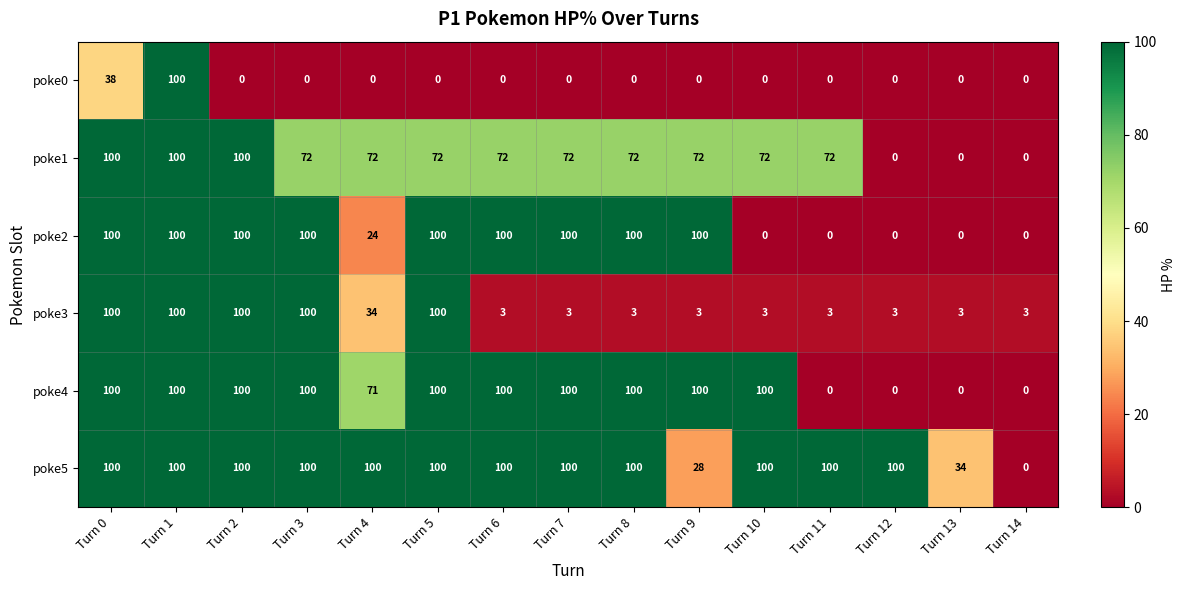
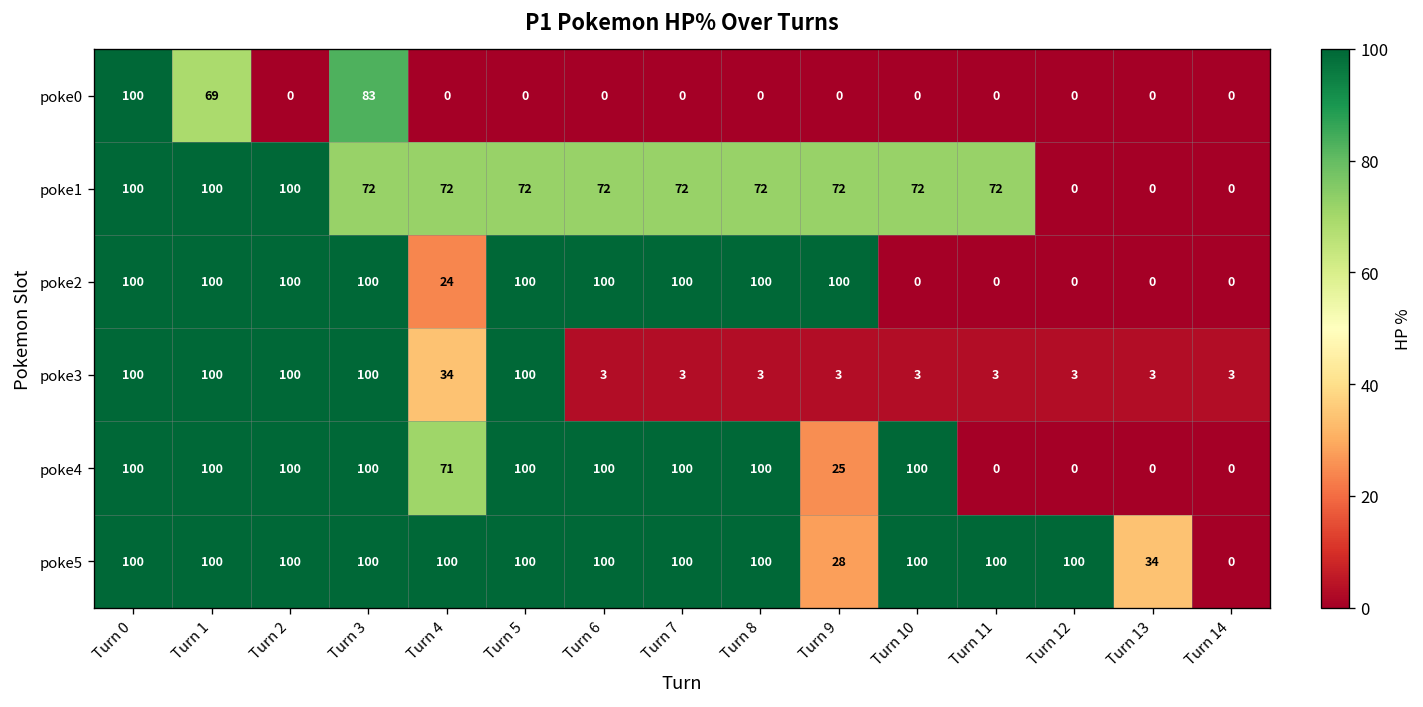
  {
    "poke0": {
-     "Turn 0": 38,
-     "Turn 1": 100,
+     "Turn 0": 100,
+     "Turn 1": 69,
      "Turn 2": 0,
-     "Turn 3": 0,
+     "Turn 3": 83,
      "Turn 4": 0,
      "Turn 5": 0,
      "Turn 6": 0,
      "Turn 7": 0,
      "Turn 8": 0,
      "Turn 9": 0,
      "Turn 10": 0,
      "Turn 11": 0,
      "Turn 12": 0,
      "Turn 13": 0,
      "Turn 14": 0
    },
    "poke1": {
      "Turn 0": 100,
      "Turn 1": 100,
      "Turn 2": 100,
      "Turn 3": 72,
      "Turn 4": 72,
      "Turn 5": 72,
      "Turn 6": 72,
      "Turn 7": 72,
      "Turn 8": 72,
      "Turn 9": 72,
      "Turn 10": 72,
      "Turn 11": 72,
      "Turn 12": 0,
      "Turn 13": 0,
      "Turn 14": 0
    },
    "poke2": {
      "Turn 0": 100,
      "Turn 1": 100,
      "Turn 2": 100,
      "Turn 3": 100,
      "Turn 4": 24,
      "Turn 5": 100,
      "Turn 6": 100,
      "Turn 7": 100,
      "Turn 8": 100,
      "Turn 9": 100,
      "Turn 10": 0,
      "Turn 11": 0,
      "Turn 12": 0,
      "Turn 13": 0,
      "Turn 14": 0
    },
    "poke3": {
      "Turn 0": 100,
      "Turn 1": 100,
      "Turn 2": 100,
      "Turn 3": 100,
      "Turn 4": 34,
      "Turn 5": 100,
      "Turn 6": 3,
      "Turn 7": 3,
      "Turn 8": 3,
      "Turn 9": 3,
      "Turn 10": 3,
      "Turn 11": 3,
      "Turn 12": 3,
      "Turn 13": 3,
      "Turn 14": 3
    },
    "poke4": {
      "Turn 0": 100,
      "Turn 1": 100,
      "Turn 2": 100,
      "Turn 3": 100,
      "Turn 4": 71,
      "Turn 5": 100,
      "Turn 6": 100,
      "Turn 7": 100,
      "Turn 8": 100,
-     "Turn 9": 100,
+     "Turn 9": 25,
      "Turn 10": 100,
      "Turn 11": 0,
      "Turn 12": 0,
      "Turn 13": 0,
      "Turn 14": 0
    },
    "poke5": {
      "Turn 0": 100,
      "Turn 1": 100,
      "Turn 2": 100,
      "Turn 3": 100,
      "Turn 4": 100,
      "Turn 5": 100,
      "Turn 6": 100,
      "Turn 7": 100,
      "Turn 8": 100,
      "Turn 9": 28,
      "Turn 10": 100,
      "Turn 11": 100,
      "Turn 12": 100,
      "Turn 13": 34,
      "Turn 14": 0
    }
  }
